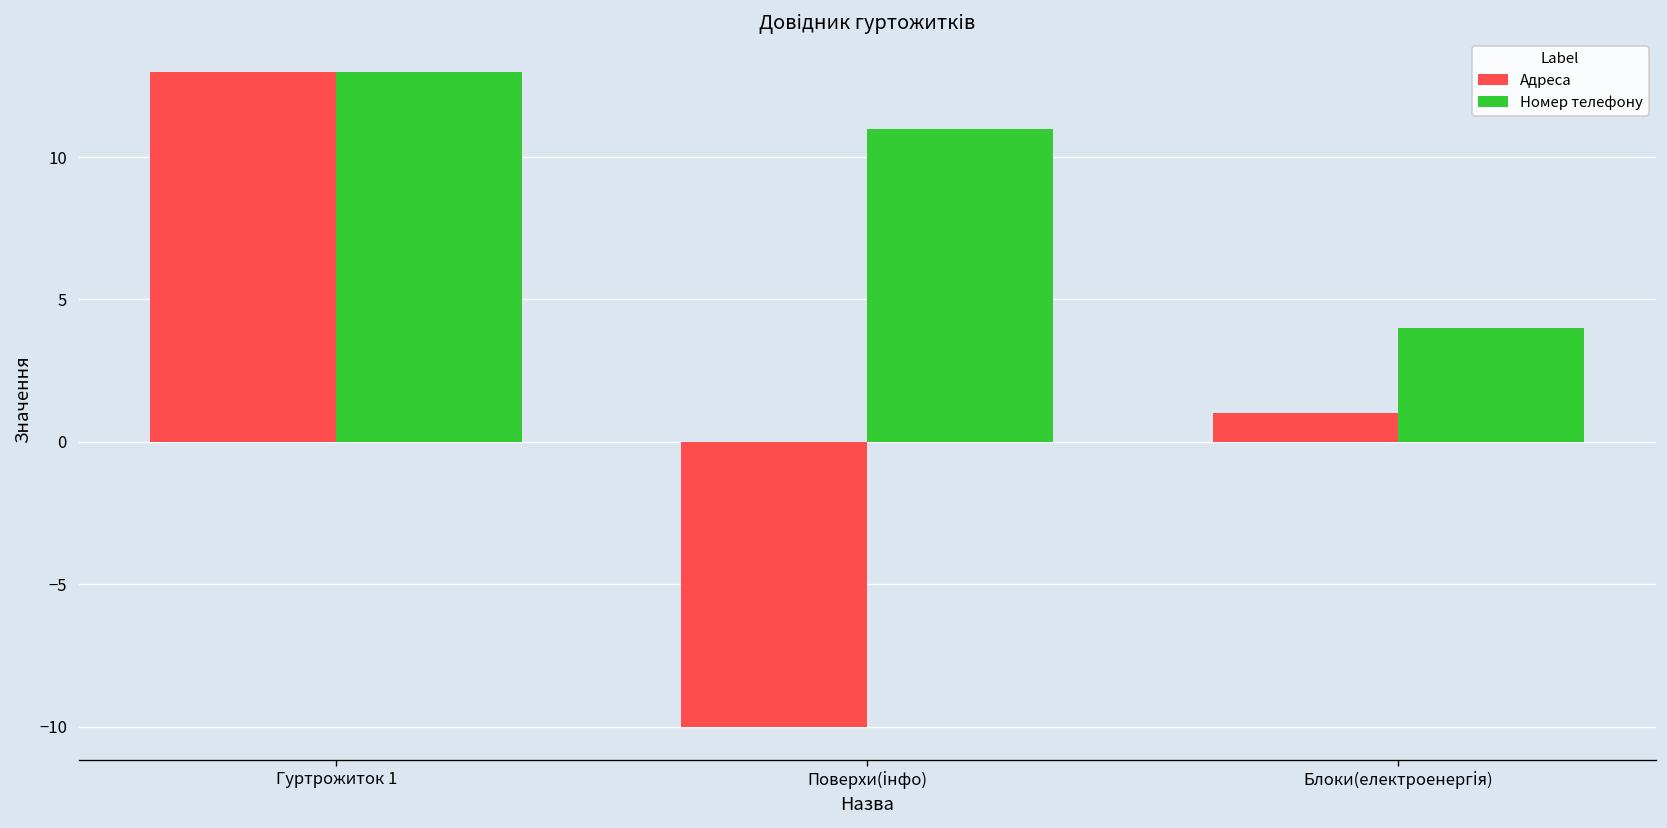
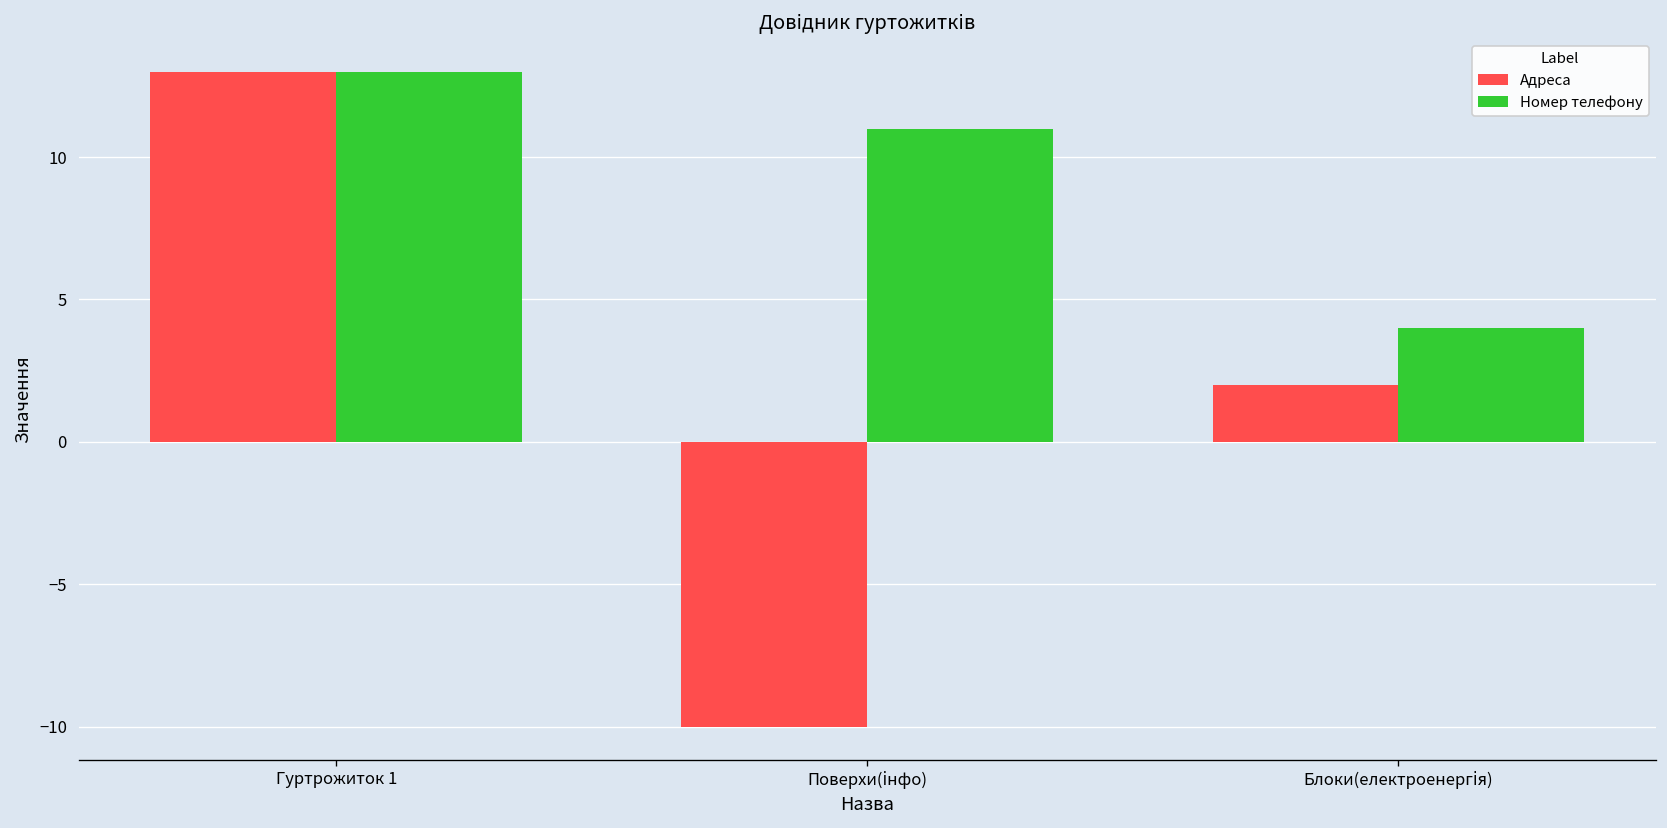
  {
    "Адреса": {
      "Гуртрожиток 1": 13,
      "Поверхи(інфо)": -10,
-     "Блоки(електроенергія)": 1
+     "Блоки(електроенергія)": 2
    },
    "Номер телефону": {
      "Гуртрожиток 1": 13,
      "Поверхи(інфо)": 11,
      "Блоки(електроенергія)": 4
    }
  }
